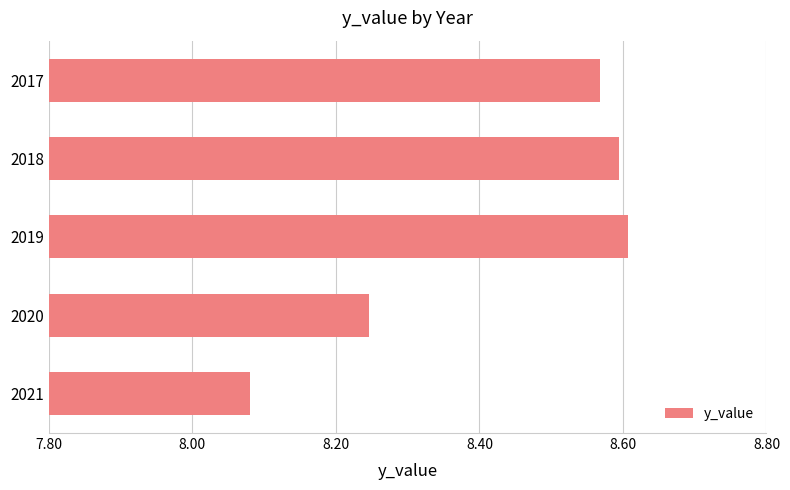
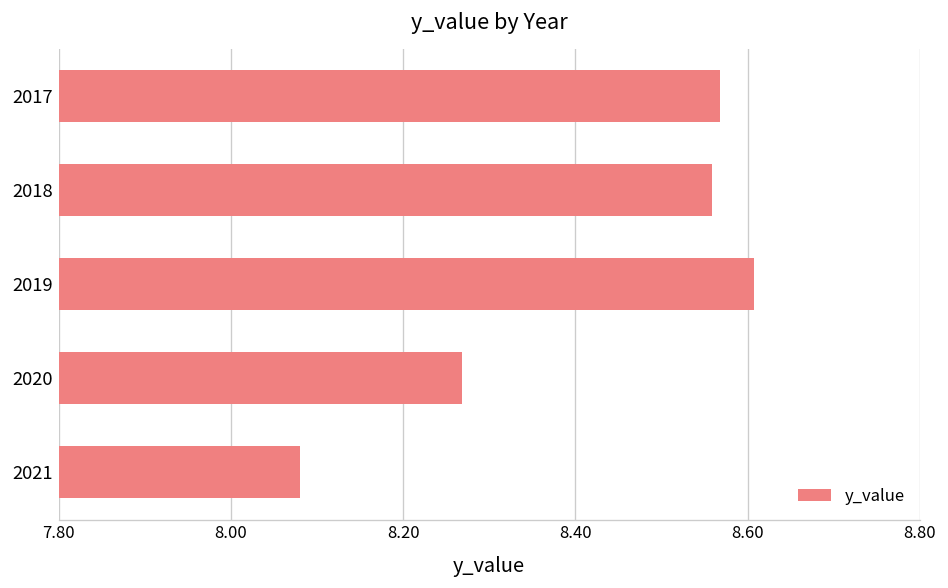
  {
    "2017": 8.57,
-   "2018": 8.59,
+   "2018": 8.56,
    "2019": 8.61,
-   "2020": 8.25,
+   "2020": 8.27,
    "2021": 8.08
  }
